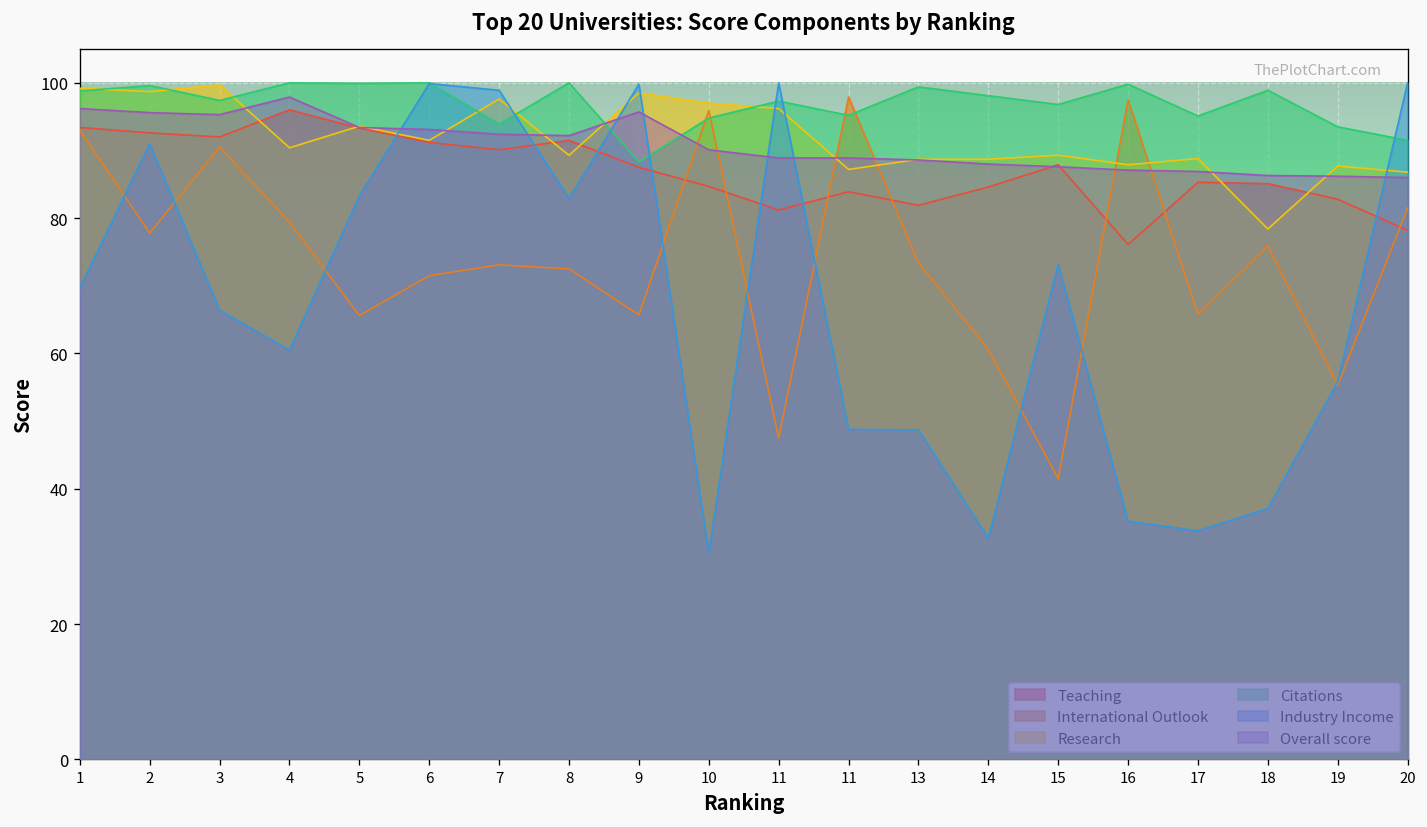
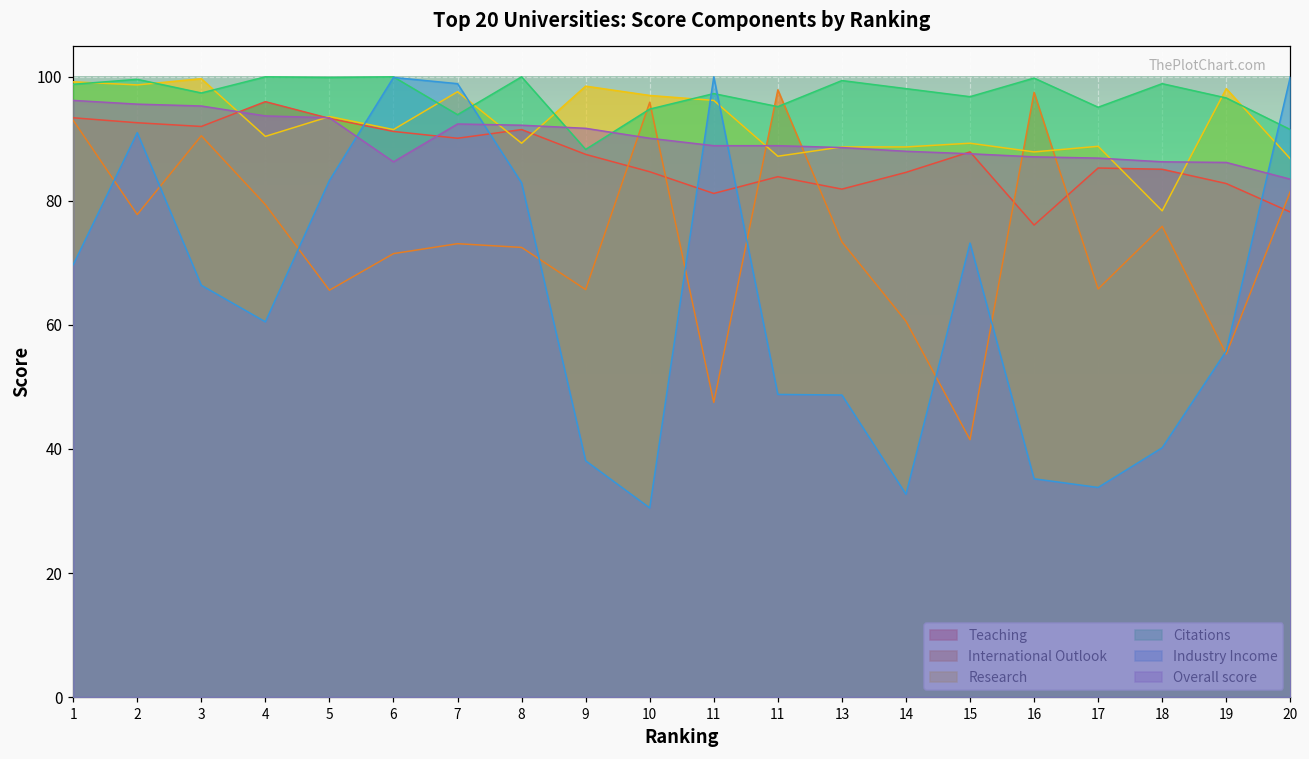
  {
    "Research": {
      "2": 99,
      "3": 100,
      "4": 90,
      "7": 98,
      "8": 89,
      "9": 99,
      "10": 97,
      "14": 89,
      "15": 89,
      "16": 88,
      "17": 89,
      "18": 78,
-     "19": 88,
+     "19": 98,
      "20": 87
    },
    "Citations": {
      "2": 100,
      "3": 97,
      "4": 100,
      "5": 100,
      "7": 94,
      "8": 100,
      "9": 88,
      "10": 95,
      "13": 99,
      "14": 98,
      "15": 97,
      "16": 100,
      "17": 95,
      "18": 99,
-     "19": 94,
+     "19": 97,
      "20": 92
    },
    "Industry Income": {
      "1": 70,
      "2": 91,
      "3": 66,
      "4": 61,
      "5": 83,
      "7": 99,
      "8": 83,
-     "9": 100,
+     "9": 38,
      "10": 31,
      "13": 49,
      "14": 33,
      "15": 73,
      "16": 35,
      "17": 34,
-     "18": 37,
+     "18": 40,
      "19": 56,
      "20": 100
    },
    "Overall score": {
      "1": 96,
      "2": 96,
      "3": 95,
-     "4": 98,
-     "6": 93,
+     "4": 94,
+     "6": 86,
      "7": 92,
      "8": 92,
-     "9": 96,
+     "9": 92,
      "10": 90,
      "14": 88,
      "16": 87,
      "17": 87,
      "18": 86,
      "19": 86,
-     "20": 86
+     "20": 84
    }
  }
